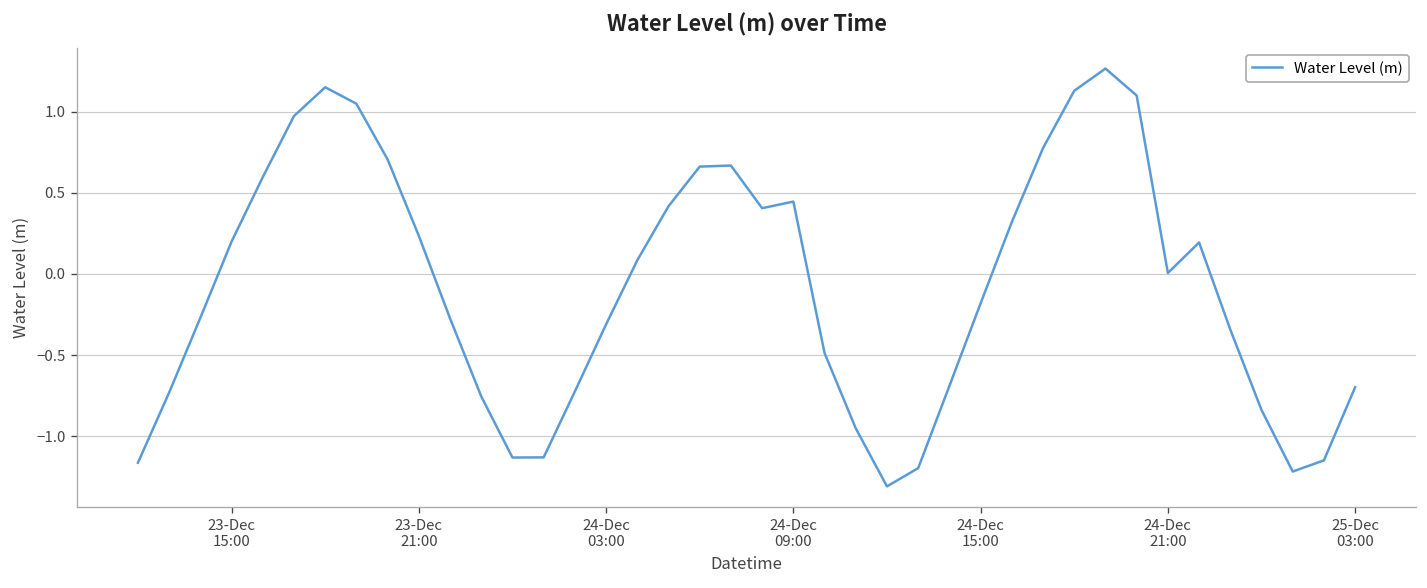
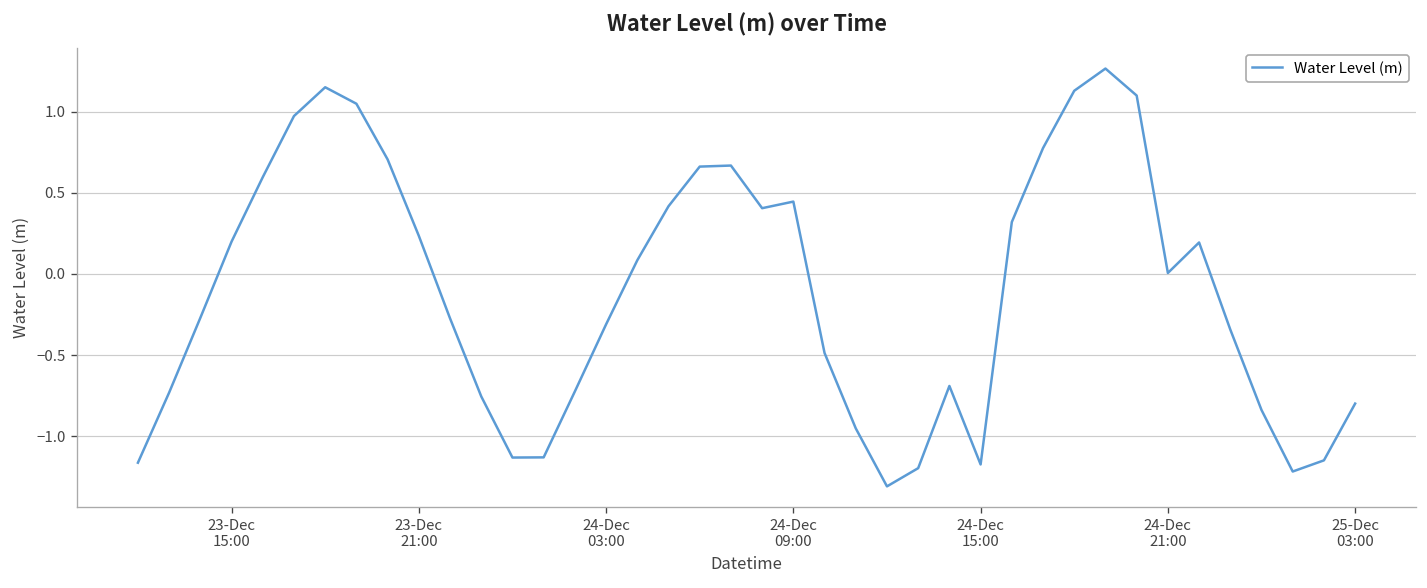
  {
    "23-Dec 15:00": 0.20,
    "23-Dec 21:00": 0.23,
    "24-Dec 03:00": -0.31,
    "24-Dec 09:00": 0.45,
-   "24-Dec 15:00": -0.18,
+   "24-Dec 15:00": -1.17,
    "24-Dec 21:00": 0.01,
-   "25-Dec 03:00": -0.70
+   "25-Dec 03:00": -0.80
  }
